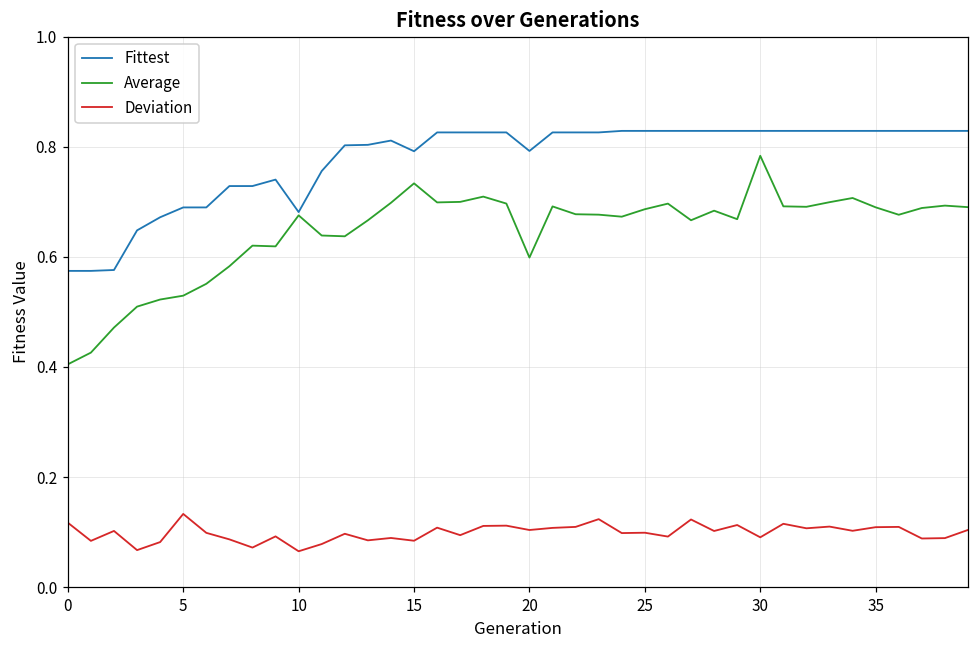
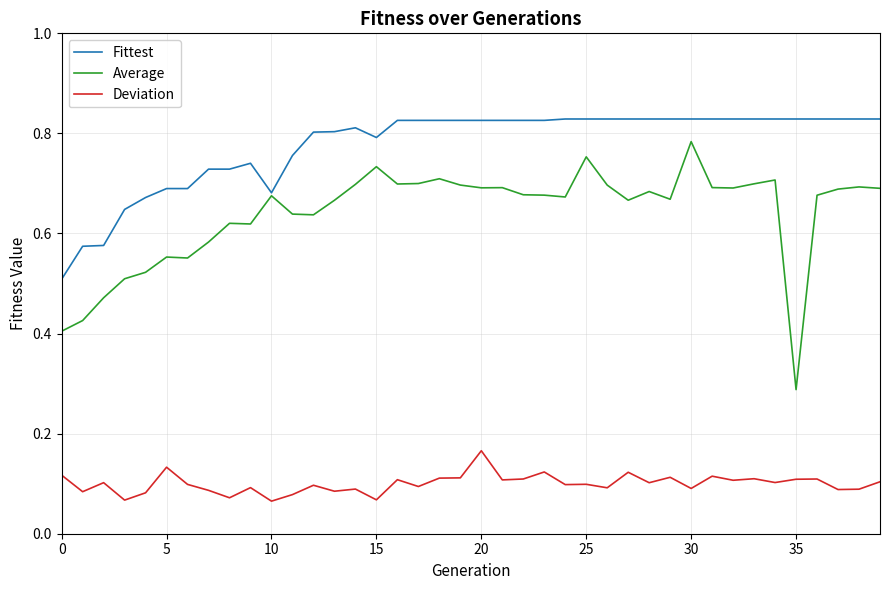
  {
    "Fittest": {
-     "0": 0.57,
+     "0": 0.51,
      "5": 0.69,
      "10": 0.68,
      "15": 0.79,
-     "20": 0.79,
+     "20": 0.83,
      "25": 0.83,
      "30": 0.83,
      "35": 0.83
    },
    "Average": {
      "0": 0.40,
-     "5": 0.53,
+     "5": 0.55,
      "10": 0.68,
      "15": 0.73,
-     "20": 0.60,
-     "25": 0.69,
+     "20": 0.69,
+     "25": 0.75,
      "30": 0.78,
-     "35": 0.69
+     "35": 0.29
    },
    "Deviation": {
      "0": 0.12,
      "5": 0.13,
      "10": 0.07,
-     "15": 0.08,
-     "20": 0.10,
+     "15": 0.07,
+     "20": 0.17,
      "25": 0.10,
      "30": 0.09,
      "35": 0.11
    }
  }
